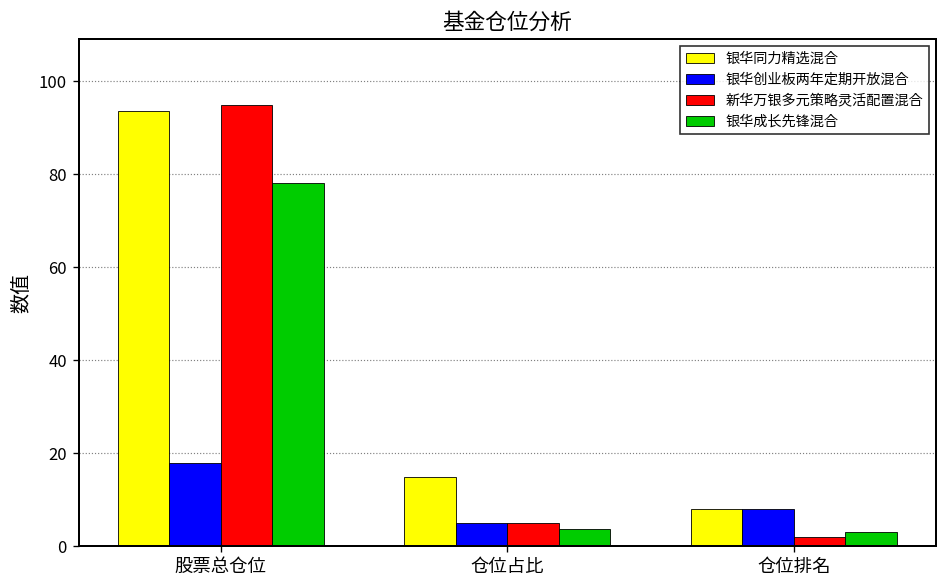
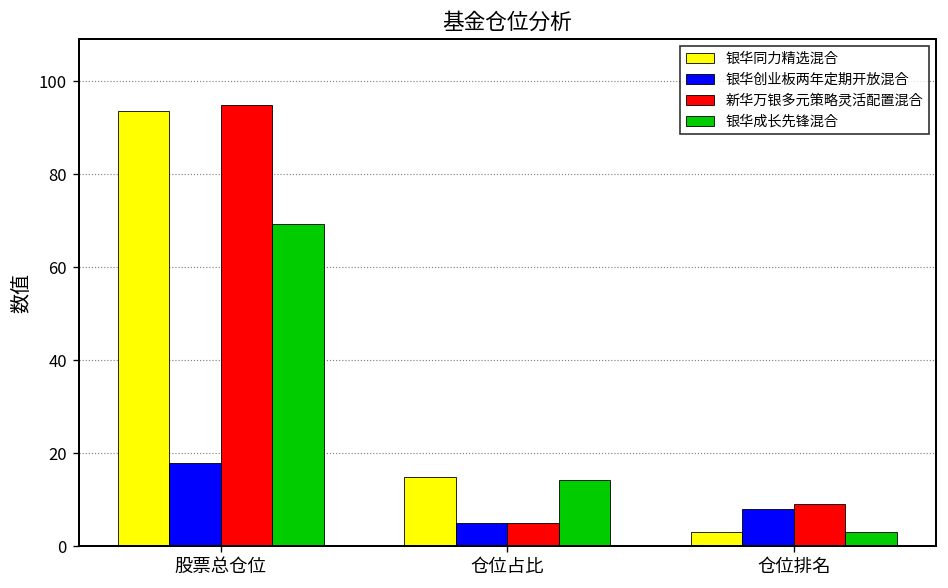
  {
    "银华同力精选混合": {
      "股票总仓位": 94,
      "仓位占比": 15,
-     "仓位排名": 8
+     "仓位排名": 3
    },
    "银华创业板两年定期开放混合": {
      "股票总仓位": 18,
      "仓位占比": 5,
      "仓位排名": 8
    },
    "新华万银多元策略灵活配置混合": {
      "股票总仓位": 95,
      "仓位占比": 5,
-     "仓位排名": 2
+     "仓位排名": 9
    },
    "银华成长先锋混合": {
-     "股票总仓位": 78,
-     "仓位占比": 4,
+     "股票总仓位": 69,
+     "仓位占比": 14,
      "仓位排名": 3
    }
  }
